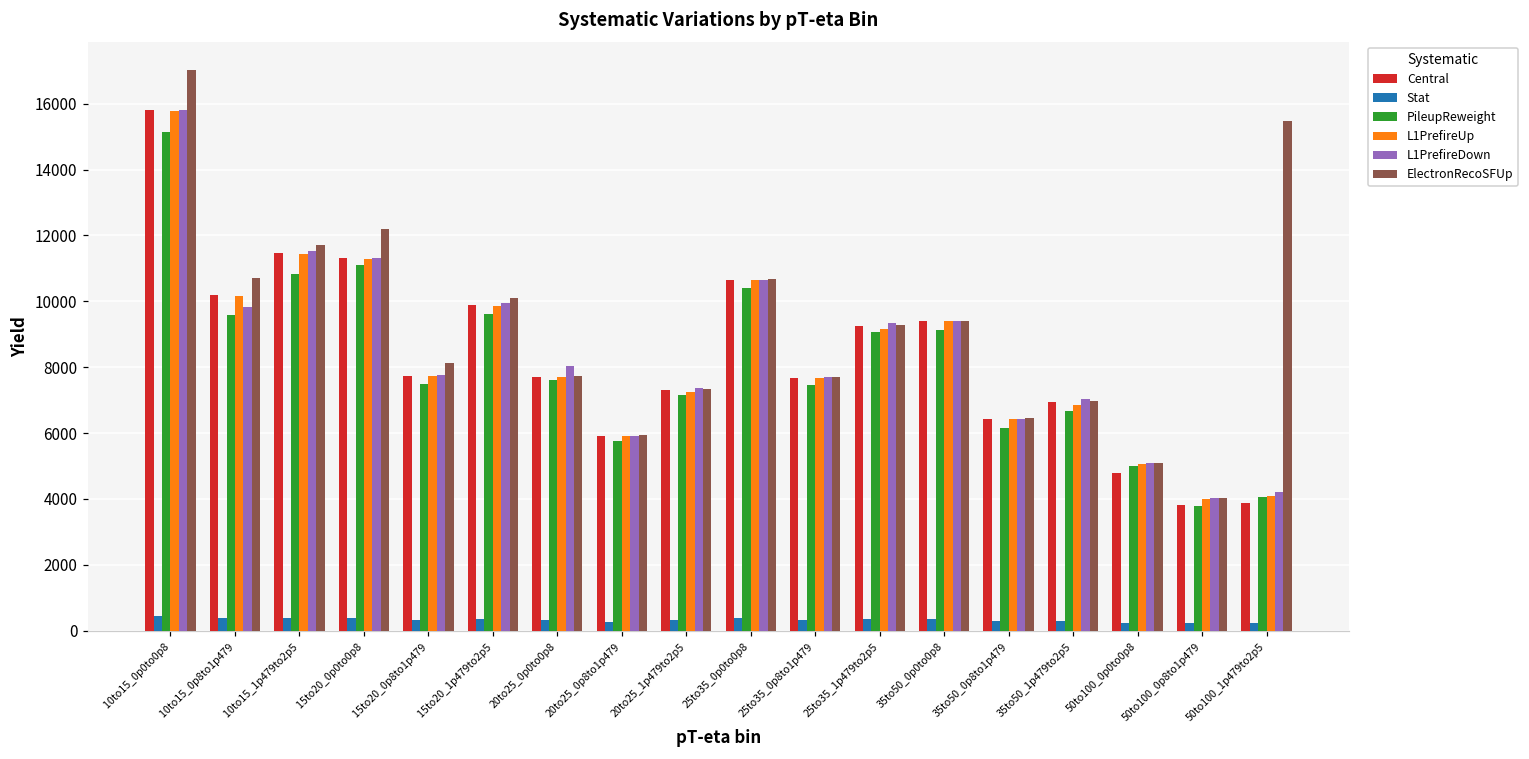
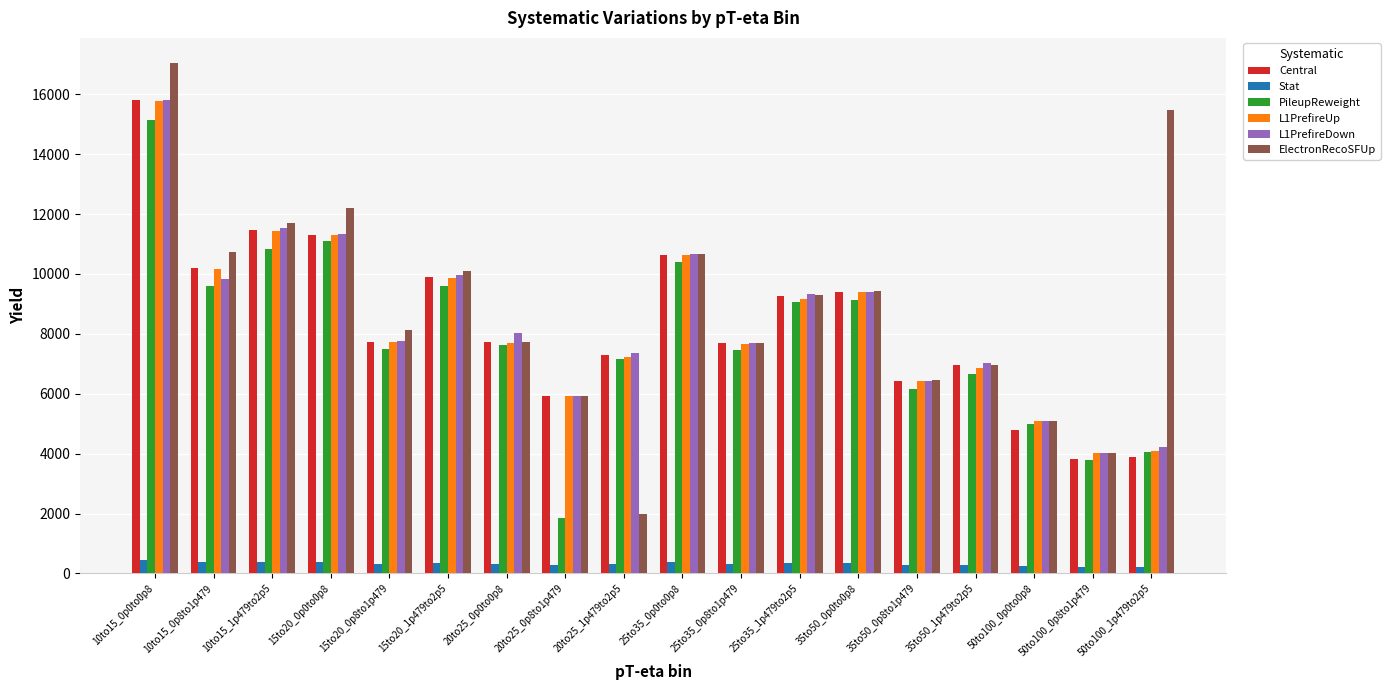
  {
    "Central": {
      "10to15_0p0to0p8": 15800,
      "10to15_0p8to1p479": 10200,
      "10to15_1p479to2p5": 11500,
      "15to20_0p0to0p8": 11300,
      "15to20_0p8to1p479": 7700,
      "15to20_1p479to2p5": 9900,
      "20to25_0p0to0p8": 7700,
      "20to25_0p8to1p479": 5900,
      "20to25_1p479to2p5": 7300,
      "25to35_0p0to0p8": 10600,
      "25to35_0p8to1p479": 7700,
      "25to35_1p479to2p5": 9300,
      "35to50_0p0to0p8": 9400,
      "35to50_0p8to1p479": 6400,
      "35to50_1p479to2p5": 6900,
      "50to100_0p0to0p8": 4800,
      "50to100_0p8to1p479": 3800,
      "50to100_1p479to2p5": 3900
    },
    "Stat": {
      "10to15_0p0to0p8": 500,
      "10to15_0p8to1p479": 400,
      "10to15_1p479to2p5": 400,
      "15to20_0p0to0p8": 400,
      "15to20_0p8to1p479": 300,
      "15to20_1p479to2p5": 400,
      "20to25_0p0to0p8": 300,
      "20to25_0p8to1p479": 300,
      "20to25_1p479to2p5": 300,
      "25to35_0p0to0p8": 400,
      "25to35_0p8to1p479": 300,
      "25to35_1p479to2p5": 300,
      "35to50_0p0to0p8": 300,
      "35to50_0p8to1p479": 300,
      "35to50_1p479to2p5": 300,
      "50to100_0p0to0p8": 200,
      "50to100_0p8to1p479": 200,
      "50to100_1p479to2p5": 200
    },
    "PileupReweight": {
      "10to15_0p0to0p8": 15100,
      "10to15_0p8to1p479": 9600,
      "10to15_1p479to2p5": 10800,
      "15to20_0p0to0p8": 11100,
      "15to20_0p8to1p479": 7500,
      "15to20_1p479to2p5": 9600,
      "20to25_0p0to0p8": 7600,
-     "20to25_0p8to1p479": 5800,
+     "20to25_0p8to1p479": 1800,
      "20to25_1p479to2p5": 7200,
      "25to35_0p0to0p8": 10400,
      "25to35_0p8to1p479": 7400,
      "25to35_1p479to2p5": 9100,
      "35to50_0p0to0p8": 9100,
      "35to50_0p8to1p479": 6200,
      "35to50_1p479to2p5": 6700,
      "50to100_0p0to0p8": 5000,
      "50to100_0p8to1p479": 3800,
      "50to100_1p479to2p5": 4000
    },
    "L1PrefireUp": {
      "10to15_0p0to0p8": 15800,
      "10to15_0p8to1p479": 10200,
      "10to15_1p479to2p5": 11400,
      "15to20_0p0to0p8": 11300,
      "15to20_0p8to1p479": 7700,
      "15to20_1p479to2p5": 9900,
      "20to25_0p0to0p8": 7700,
      "20to25_0p8to1p479": 5900,
      "20to25_1p479to2p5": 7200,
      "25to35_0p0to0p8": 10600,
      "25to35_0p8to1p479": 7700,
      "25to35_1p479to2p5": 9200,
      "35to50_0p0to0p8": 9400,
      "35to50_0p8to1p479": 6400,
      "35to50_1p479to2p5": 6900,
      "50to100_0p0to0p8": 5100,
      "50to100_0p8to1p479": 4000,
      "50to100_1p479to2p5": 4100
    },
    "L1PrefireDown": {
      "10to15_0p0to0p8": 15800,
      "10to15_0p8to1p479": 9800,
      "10to15_1p479to2p5": 11500,
      "15to20_0p0to0p8": 11300,
      "15to20_0p8to1p479": 7800,
      "15to20_1p479to2p5": 10000,
      "20to25_0p0to0p8": 8000,
      "20to25_0p8to1p479": 5900,
      "20to25_1p479to2p5": 7400,
      "25to35_0p0to0p8": 10700,
      "25to35_0p8to1p479": 7700,
      "25to35_1p479to2p5": 9300,
      "35to50_0p0to0p8": 9400,
      "35to50_0p8to1p479": 6400,
      "35to50_1p479to2p5": 7000,
      "50to100_0p0to0p8": 5100,
      "50to100_0p8to1p479": 4000,
      "50to100_1p479to2p5": 4200
    },
    "ElectronRecoSFUp": {
      "10to15_0p0to0p8": 17000,
      "10to15_0p8to1p479": 10700,
      "10to15_1p479to2p5": 11700,
      "15to20_0p0to0p8": 12200,
      "15to20_0p8to1p479": 8100,
      "15to20_1p479to2p5": 10100,
      "20to25_0p0to0p8": 7700,
      "20to25_0p8to1p479": 5900,
-     "20to25_1p479to2p5": 7300,
+     "20to25_1p479to2p5": 2000,
      "25to35_0p0to0p8": 10700,
      "25to35_0p8to1p479": 7700,
      "25to35_1p479to2p5": 9300,
      "35to50_0p0to0p8": 9400,
      "35to50_0p8to1p479": 6400,
      "35to50_1p479to2p5": 7000,
      "50to100_0p0to0p8": 5100,
      "50to100_0p8to1p479": 4000,
      "50to100_1p479to2p5": 15500
    }
  }
